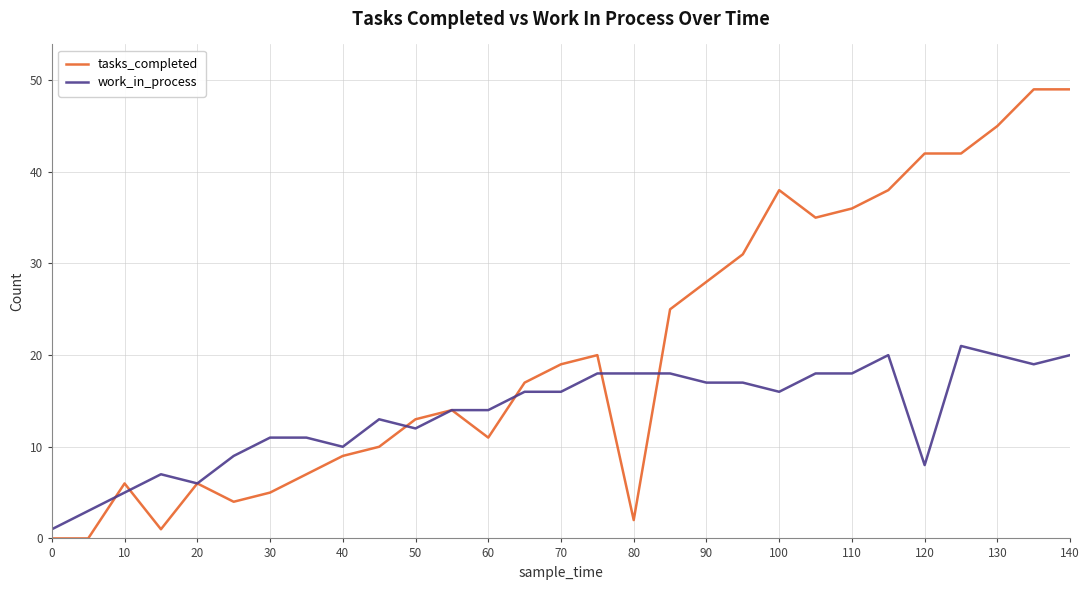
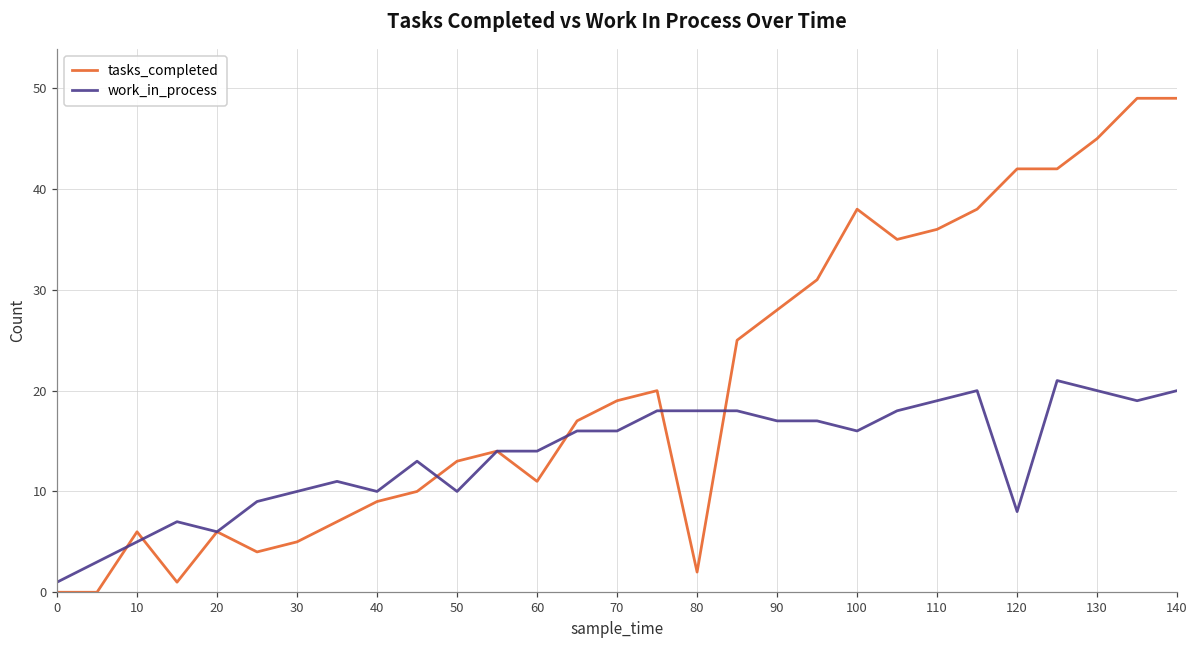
  {
    "tasks_completed": {
      "0": 0,
      "10": 6,
      "30": 5,
      "40": 9,
      "50": 13,
      "60": 11,
      "70": 19,
      "80": 2,
      "90": 28,
      "100": 38,
      "110": 36,
      "120": 42,
      "130": 45,
      "140": 49
    },
    "work_in_process": {
      "0": 1,
      "10": 5,
-     "30": 11,
+     "30": 10,
      "40": 10,
-     "50": 12,
+     "50": 10,
      "60": 14,
      "70": 16,
      "80": 18,
      "90": 17,
      "100": 16,
-     "110": 18,
+     "110": 19,
      "120": 8,
      "130": 20,
      "140": 20
    }
  }
